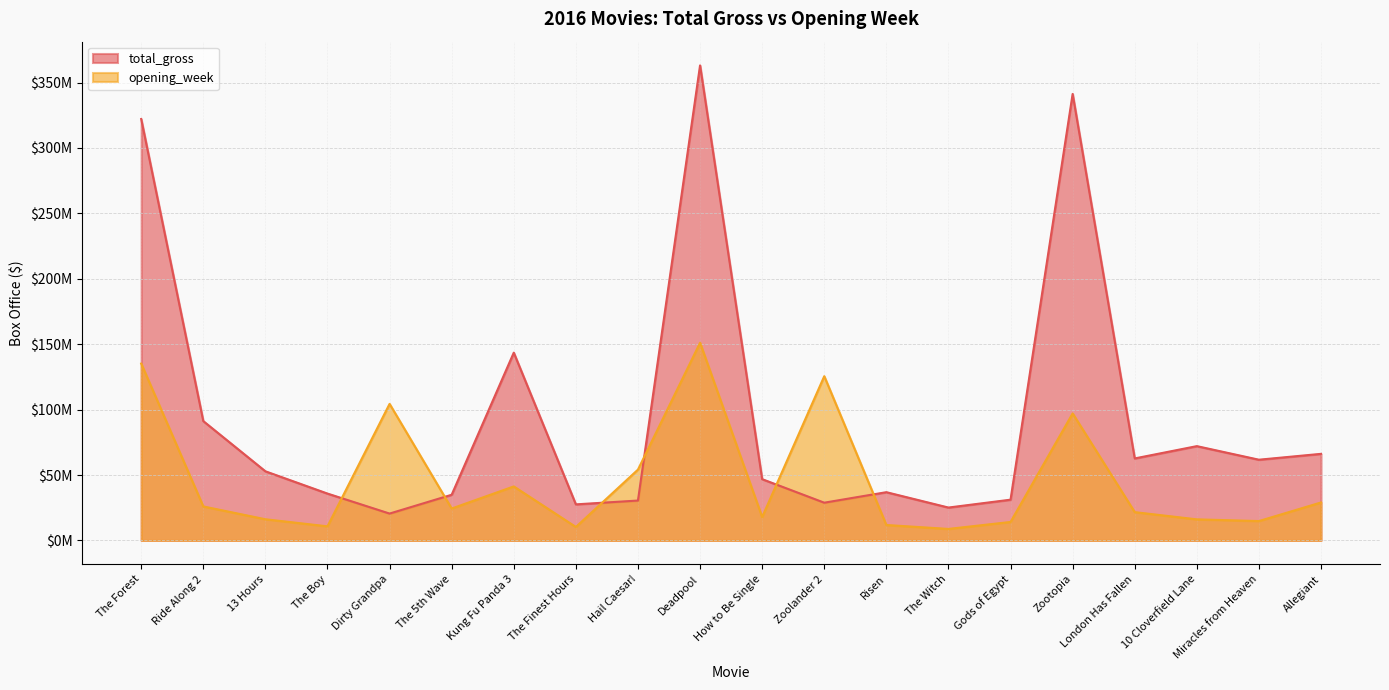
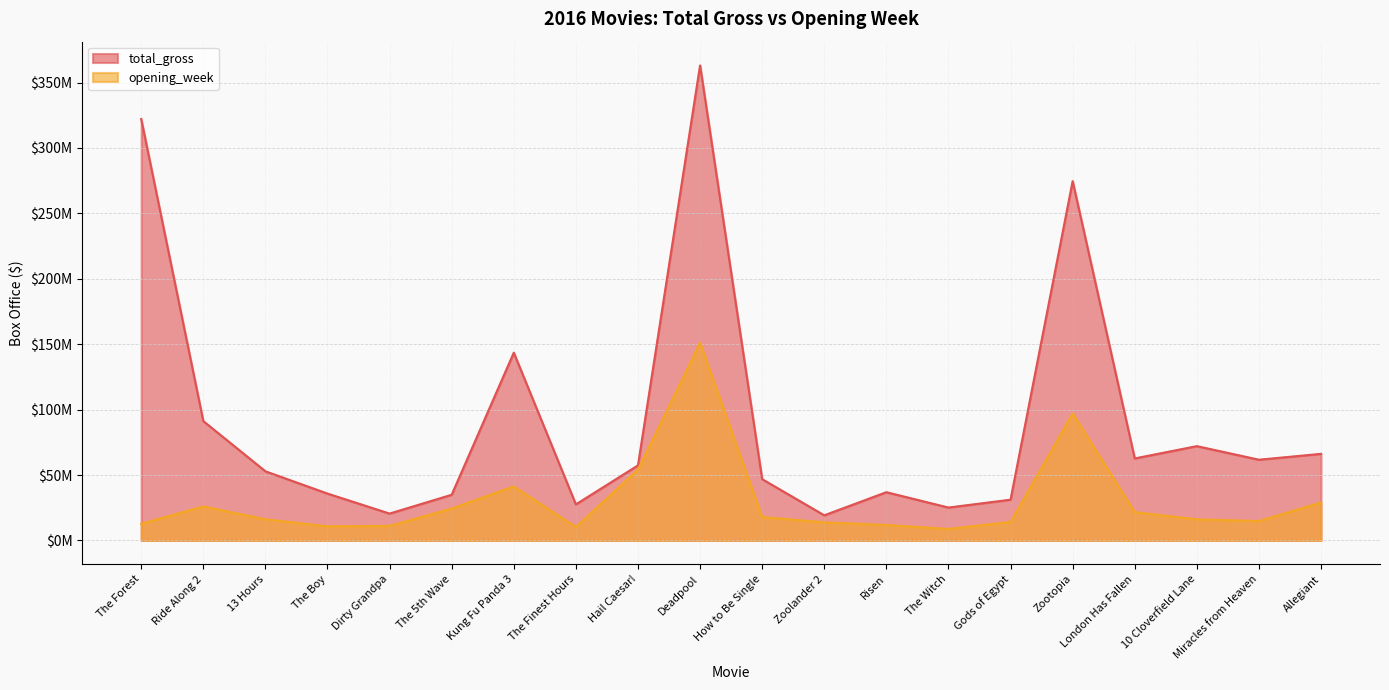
  {
    "total_gross": {
      "The Forest": "$322000000",
      "Ride Along 2": "$91000000",
      "13 Hours": "$53000000",
      "The Boy": "$36000000",
      "Dirty Grandpa": "$21000000",
      "The 5th Wave": "$35000000",
      "Kung Fu Panda 3": "$144000000",
      "The Finest Hours": "$28000000",
-     "Hail Caesar!": "$30000000",
+     "Hail Caesar!": "$57000000",
      "Deadpool": "$363000000",
      "How to Be Single": "$47000000",
-     "Zoolander 2": "$29000000",
+     "Zoolander 2": "$19000000",
      "Risen": "$37000000",
      "The Witch": "$25000000",
      "Gods of Egypt": "$31000000",
-     "Zootopia": "$341000000",
+     "Zootopia": "$275000000",
      "London Has Fallen": "$63000000",
      "10 Cloverfield Lane": "$72000000",
      "Miracles from Heaven": "$62000000",
      "Allegiant": "$66000000"
    },
    "opening_week": {
-     "The Forest": "$135000000",
+     "The Forest": "$13000000",
      "Ride Along 2": "$26000000",
      "13 Hours": "$16000000",
      "The Boy": "$11000000",
-     "Dirty Grandpa": "$104000000",
+     "Dirty Grandpa": "$11000000",
      "The 5th Wave": "$24000000",
      "Kung Fu Panda 3": "$41000000",
      "The Finest Hours": "$10000000",
      "Hail Caesar!": "$54000000",
      "Deadpool": "$151000000",
      "How to Be Single": "$18000000",
-     "Zoolander 2": "$126000000",
+     "Zoolander 2": "$14000000",
      "Risen": "$12000000",
      "The Witch": "$9000000",
      "Gods of Egypt": "$14000000",
      "Zootopia": "$97000000",
      "London Has Fallen": "$22000000",
      "10 Cloverfield Lane": "$16000000",
      "Miracles from Heaven": "$15000000",
      "Allegiant": "$29000000"
    }
  }
